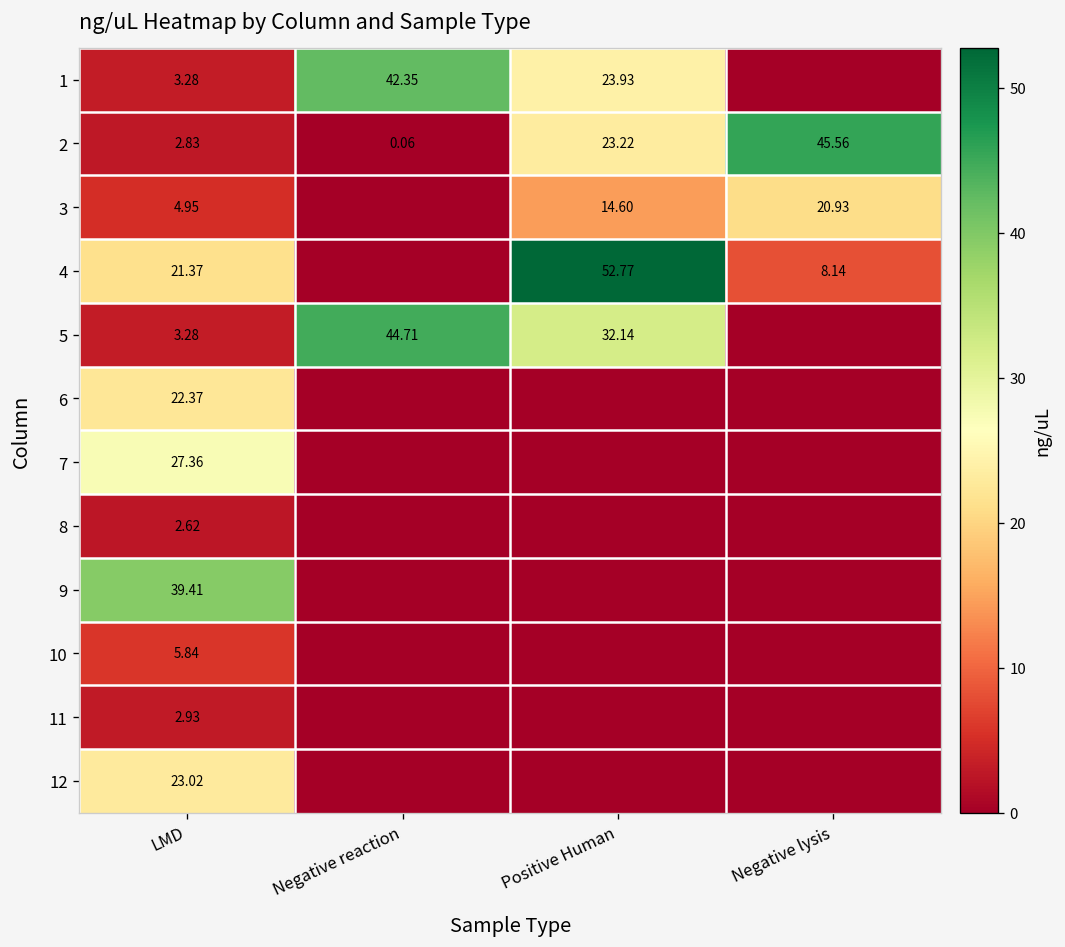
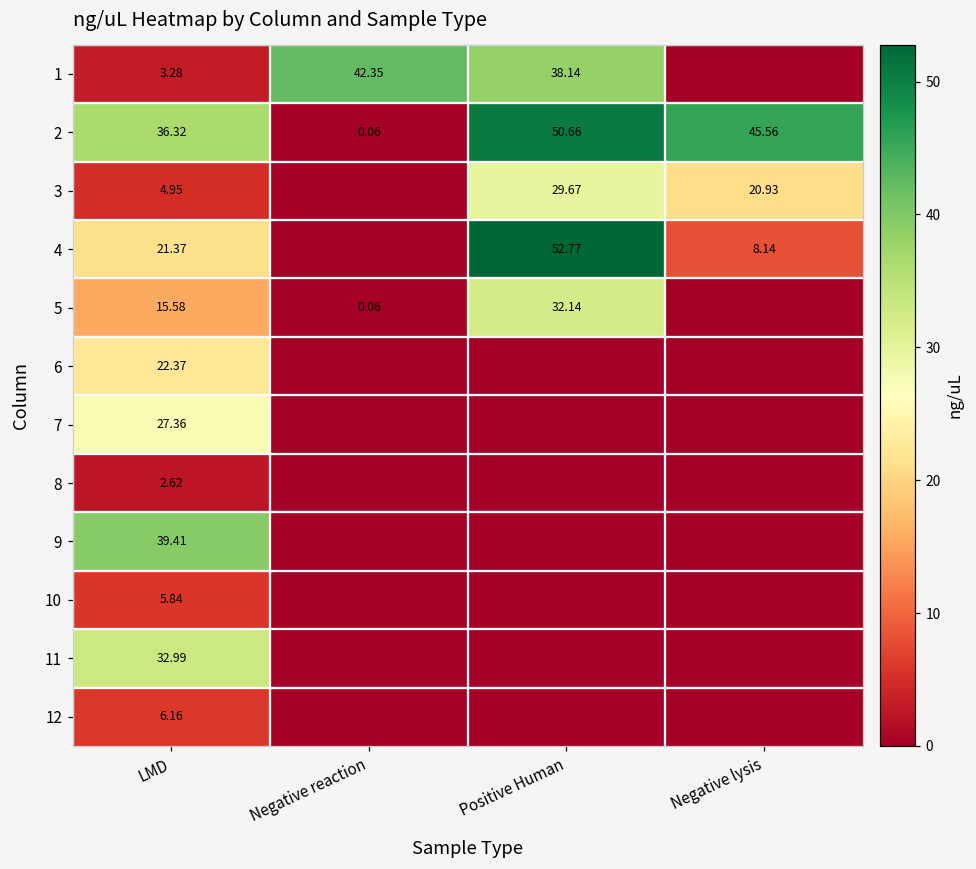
  {
    "1": {
      "LMD": 3.28,
      "Negative reaction": 42.35,
-     "Positive Human": 23.93
+     "Positive Human": 38.14
    },
    "2": {
-     "LMD": 2.83,
+     "LMD": 36.32,
      "Negative reaction": 0.06,
-     "Positive Human": 23.22,
+     "Positive Human": 50.66,
      "Negative lysis": 45.56
    },
    "3": {
      "LMD": 4.95,
-     "Positive Human": 14.60,
+     "Positive Human": 29.67,
      "Negative lysis": 20.93
    },
    "4": {
      "LMD": 21.37,
      "Positive Human": 52.77,
      "Negative lysis": 8.14
    },
    "5": {
-     "LMD": 3.28,
-     "Negative reaction": 44.71,
+     "LMD": 15.58,
+     "Negative reaction": 0.06,
      "Positive Human": 32.14
    },
    "6": {
      "LMD": 22.37
    },
    "7": {
      "LMD": 27.36
    },
    "8": {
      "LMD": 2.62
    },
    "9": {
      "LMD": 39.41
    },
    "10": {
      "LMD": 5.84
    },
    "11": {
-     "LMD": 2.93
+     "LMD": 32.99
    },
    "12": {
-     "LMD": 23.02
+     "LMD": 6.16
    }
  }
